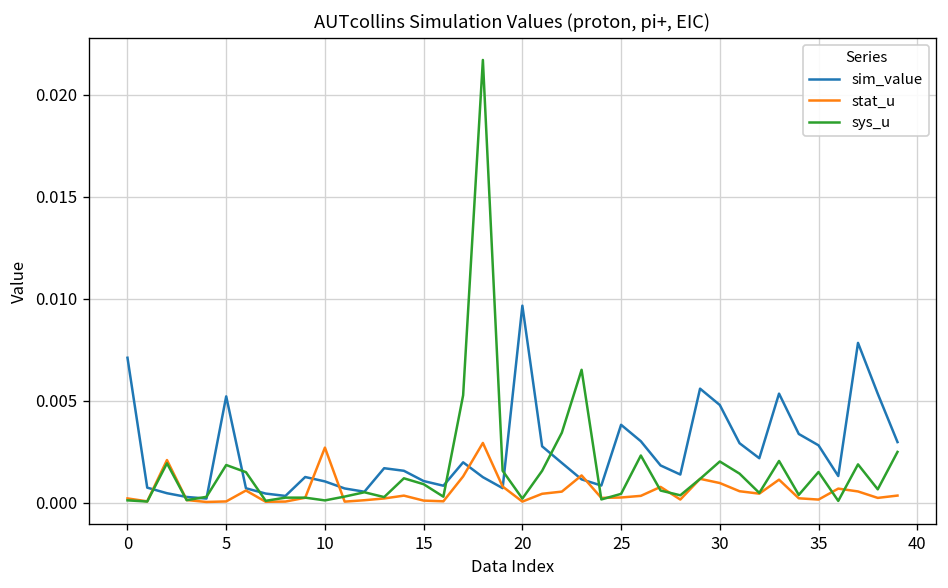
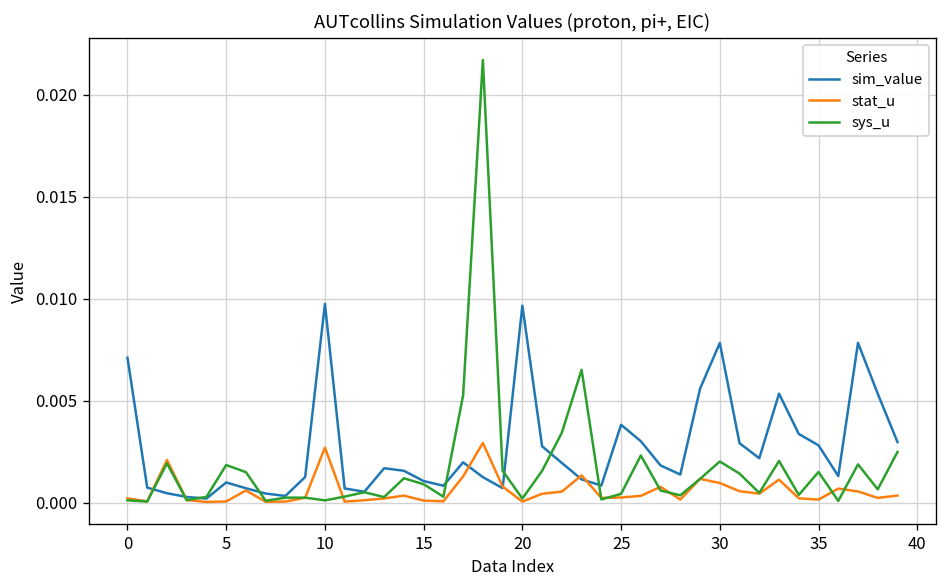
  {
    "sim_value": {
      "0": 0.0071,
-     "5": 0.0052,
-     "10": 0.0010,
+     "5": 0.0010,
+     "10": 0.0097,
      "15": 0.0011,
      "20": 0.0097,
      "25": 0.0038,
-     "30": 0.0048,
+     "30": 0.0078,
      "35": 0.0028
    },
    "stat_u": {
      "5": 0.0001,
      "10": 0.0027,
      "15": 0.0001,
      "25": 0.0003,
      "30": 0.0010,
      "35": 0.0002
    },
    "sys_u": {
      "5": 0.0018,
      "10": 0.0001,
      "15": 0.0009,
      "25": 0.0004,
      "30": 0.0020,
      "35": 0.0015
    }
  }
